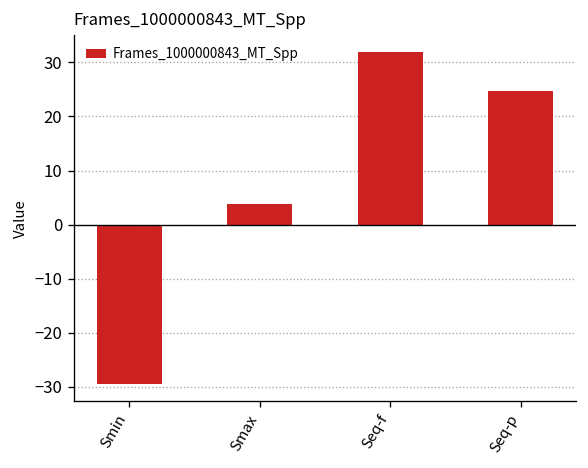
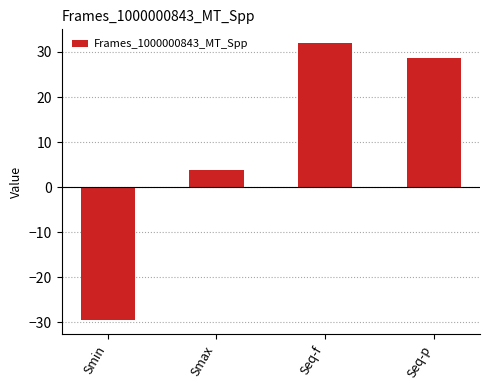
  {
    "Smin": -30,
    "Smax": 4,
    "Seq-f": 32,
-   "Seq-p": 25
+   "Seq-p": 29
  }
